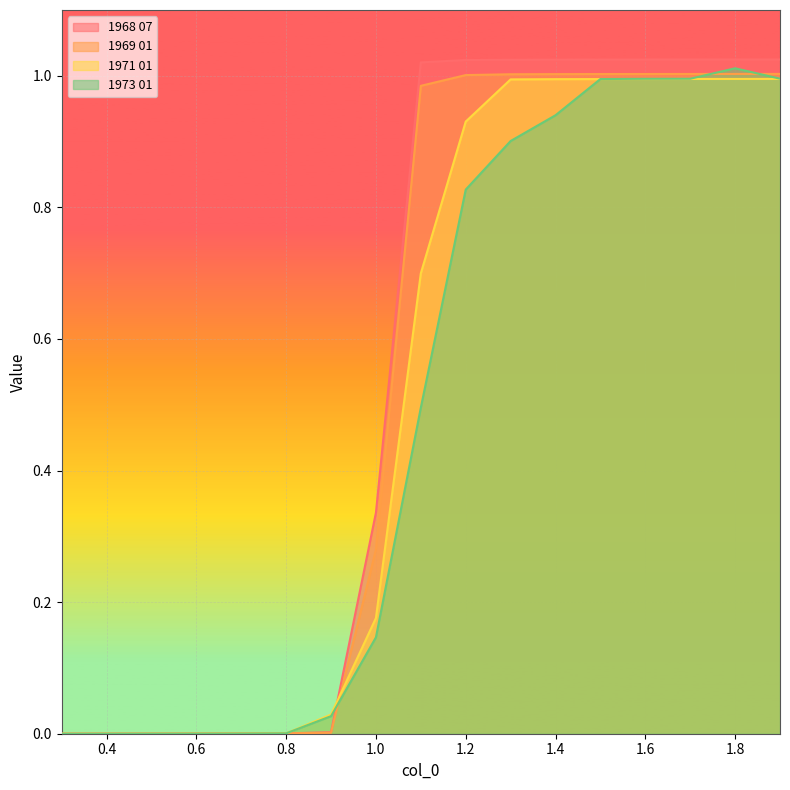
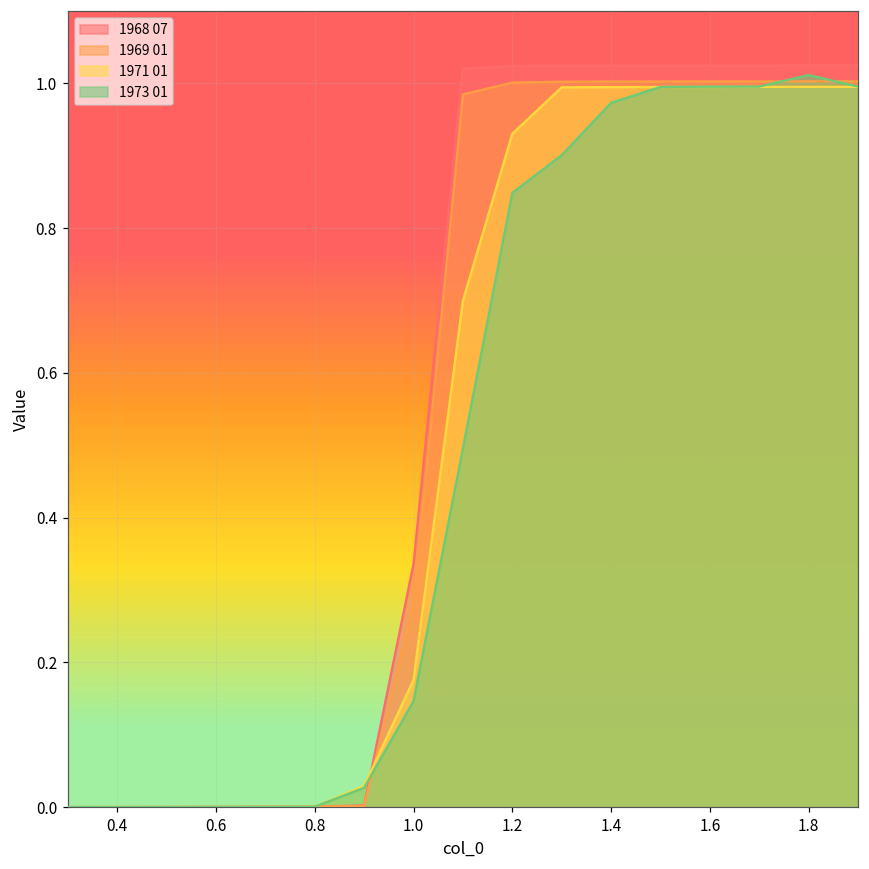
  {
    "1973 01": {
      "1.0": 0.15,
-     "1.2": 0.83,
-     "1.4": 0.94,
+     "1.2": 0.85,
+     "1.4": 0.97,
      "1.8": 1.01
    }
  }
